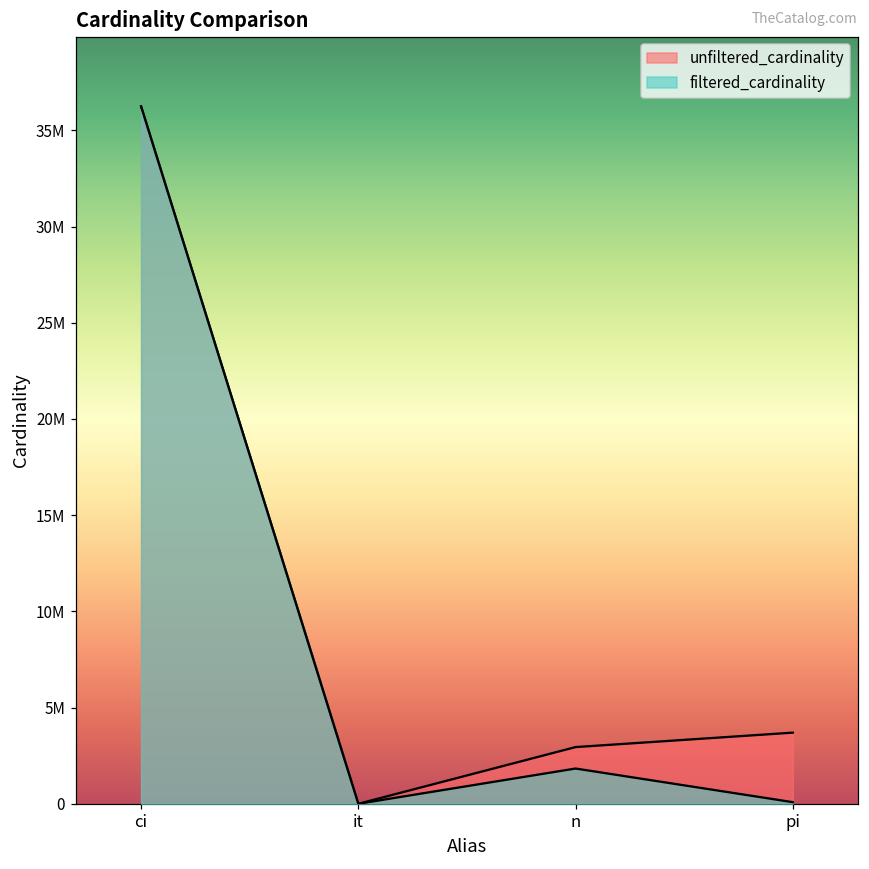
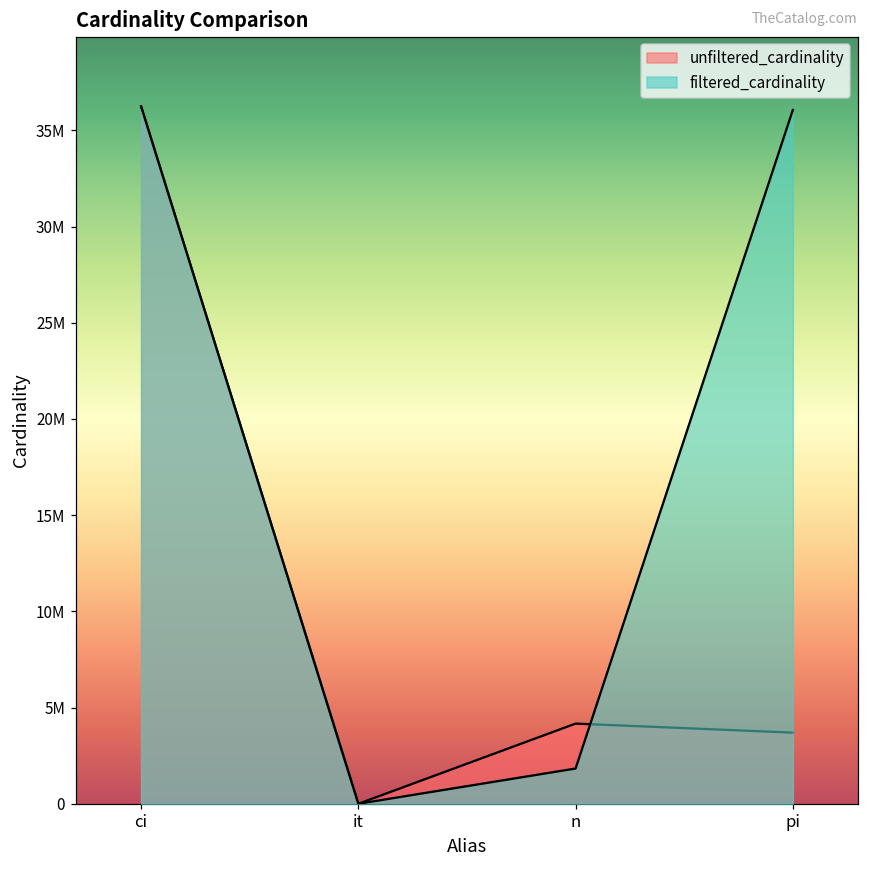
  {
    "unfiltered_cardinality": {
-     "n": 2900000,
+     "n": 4200000,
      "pi": 3700000
    },
    "filtered_cardinality": {
      "n": 1800000,
-     "pi": 100000
+     "pi": 36100000
    }
  }
